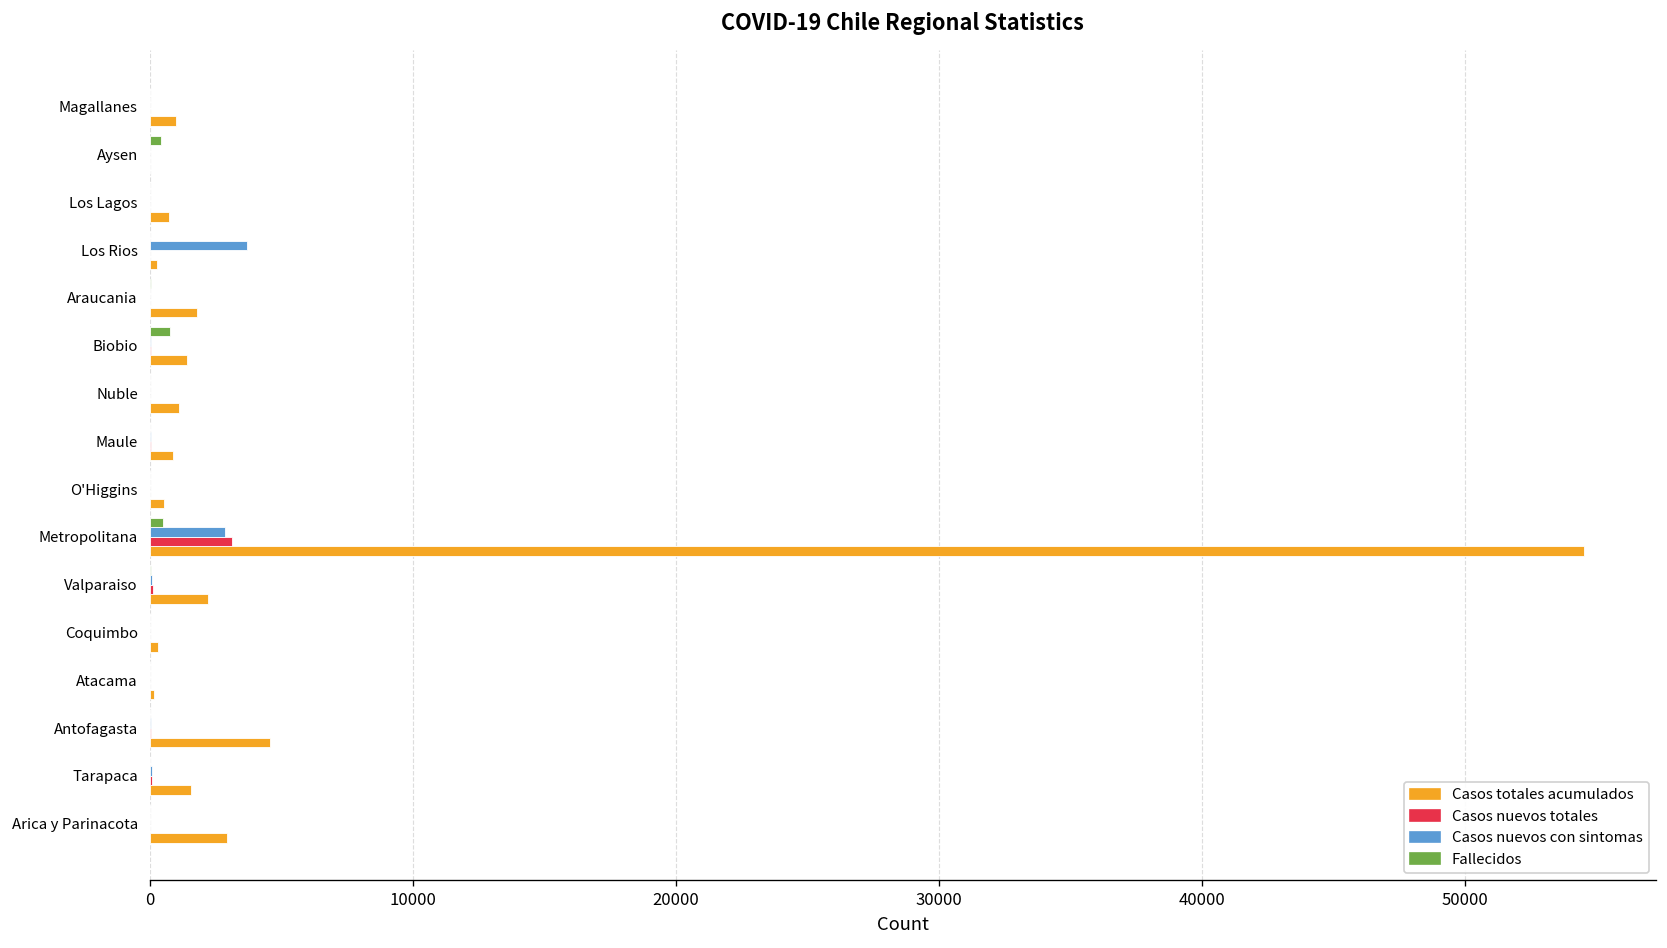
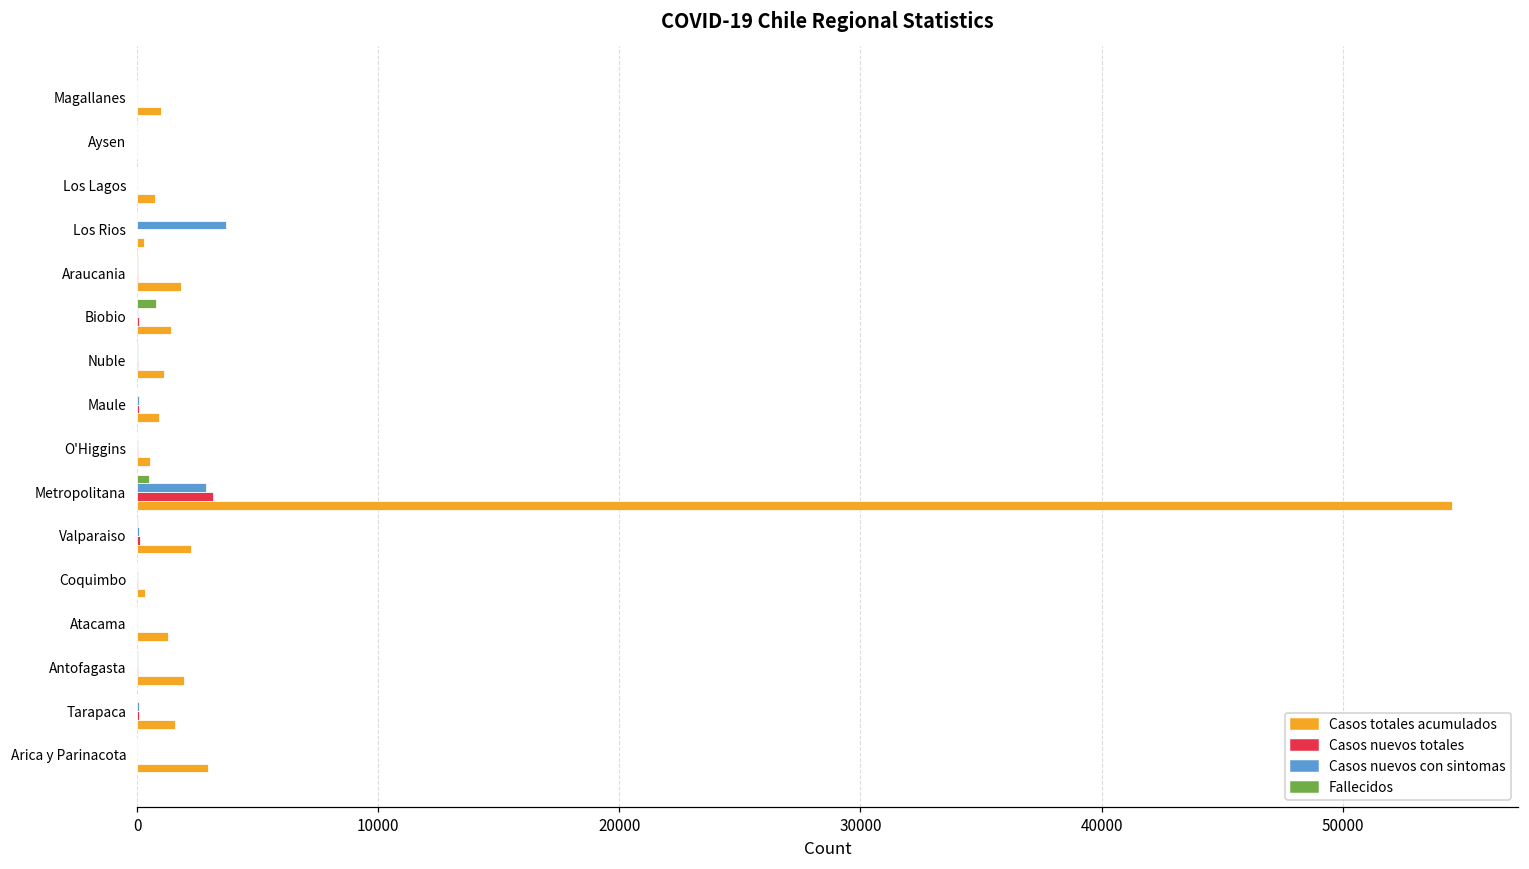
  {
    "Casos totales acumulados": {
      "Magallanes": 1000,
      "Los Lagos": 700,
      "Los Rios": 300,
      "Araucania": 1800,
      "Biobio": 1400,
      "Nuble": 1100,
      "Maule": 900,
      "O'Higgins": 600,
      "Metropolitana": 54500,
      "Valparaiso": 2200,
      "Coquimbo": 300,
-     "Atacama": 200,
-     "Antofagasta": 4600,
+     "Atacama": 1300,
+     "Antofagasta": 1900,
      "Tarapaca": 1600,
      "Arica y Parinacota": 2900
    },
    "Casos nuevos totales": {
      "Aysen": 0,
      "Metropolitana": 3100,
      "Atacama": 0
    },
    "Casos nuevos con sintomas": {
      "Aysen": 0,
      "Los Rios": 3700,
      "Metropolitana": 2900,
      "Atacama": 0
    },
    "Fallecidos": {
-     "Aysen": 400,
+     "Aysen": 0,
      "Biobio": 800,
      "Metropolitana": 500,
      "Atacama": 0
    }
  }
